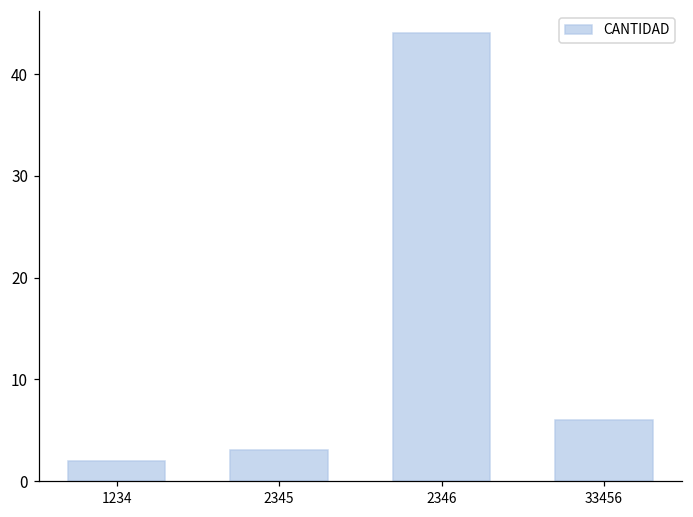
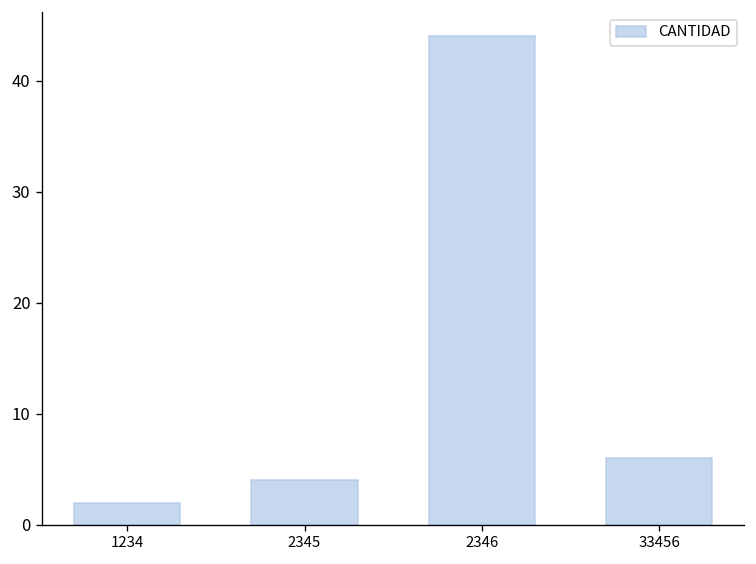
  {
    "1234": 2,
-   "2345": 3,
+   "2345": 4,
    "2346": 44,
    "33456": 6
  }
